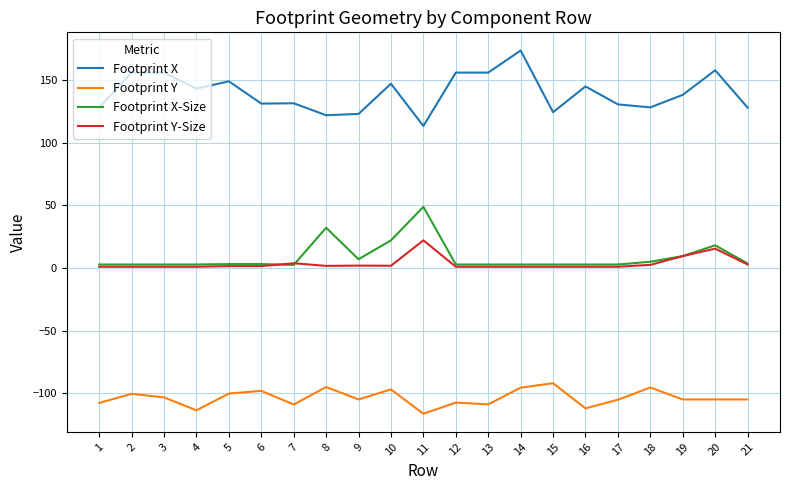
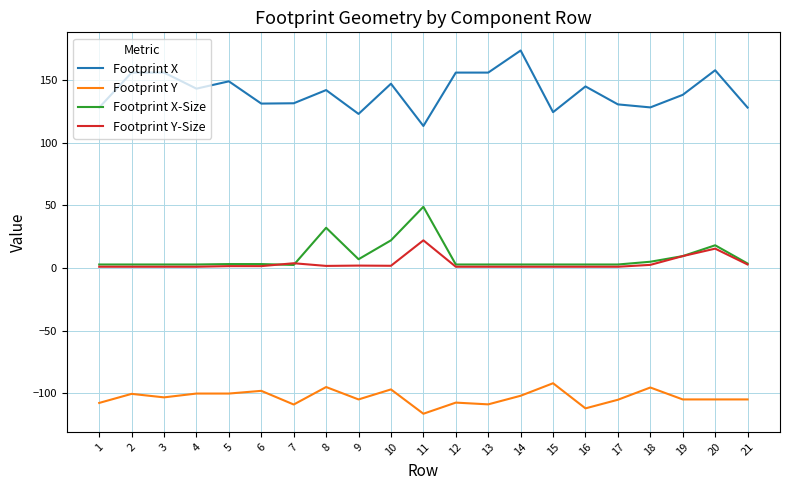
  {
    "Footprint X": {
      "5": 149,
      "6": 131,
      "7": 132,
-     "8": 122,
+     "8": 142,
      "9": 123,
      "10": 147,
      "11": 113,
      "12": 156,
      "13": 156,
      "14": 174,
      "15": 124,
      "16": 145,
      "17": 131,
      "18": 128,
      "19": 138,
      "20": 158,
      "21": 128
    },
    "Footprint Y": {
      "1": -108,
      "2": -101,
      "3": -103,
-     "4": -114,
+     "4": -100,
      "5": -100,
      "6": -98,
      "7": -109,
      "8": -95,
      "9": -105,
      "10": -97,
      "11": -116,
      "12": -108,
      "13": -109,
-     "14": -96,
+     "14": -102,
      "15": -92,
      "16": -112,
      "17": -105,
      "18": -95,
      "19": -105,
      "20": -105,
      "21": -105
    },
    "Footprint X-Size": {
      "8": 32,
      "9": 7,
      "10": 22,
      "11": 49,
      "18": 5,
      "20": 18
    },
    "Footprint Y-Size": {
      "8": 2,
      "9": 2,
      "10": 2,
      "11": 22,
      "18": 3,
      "20": 15
    }
  }
